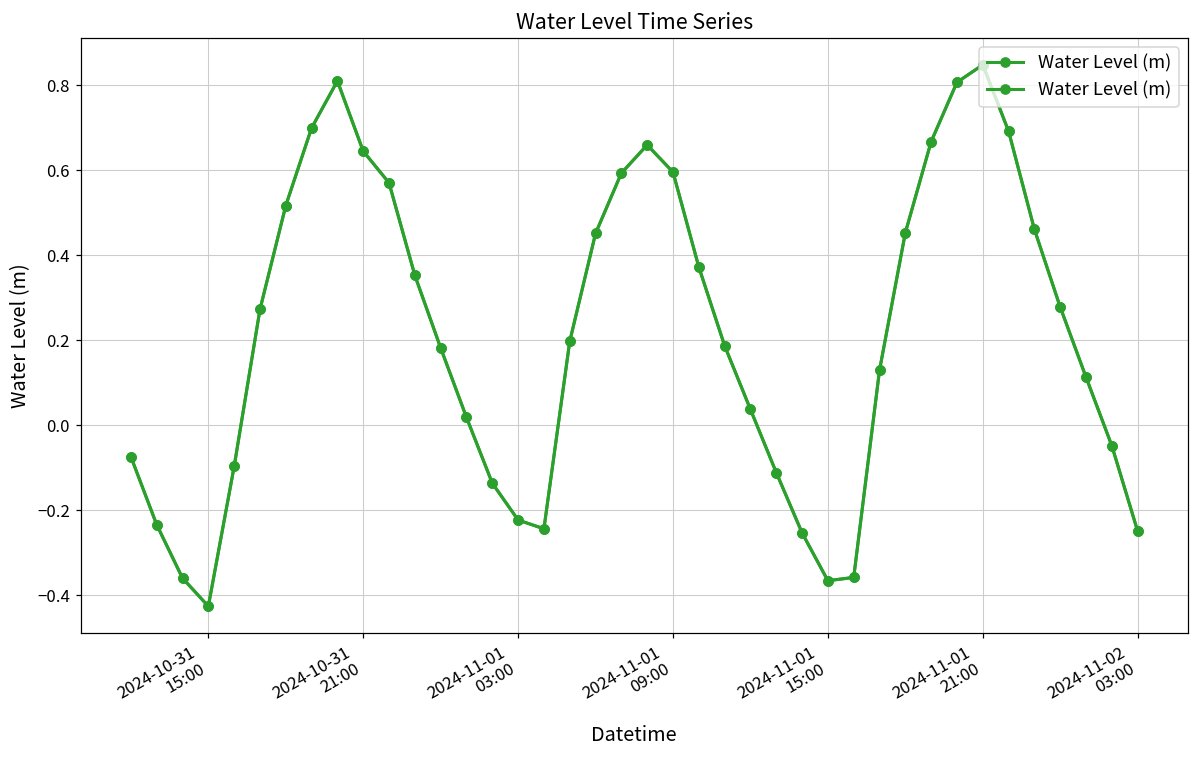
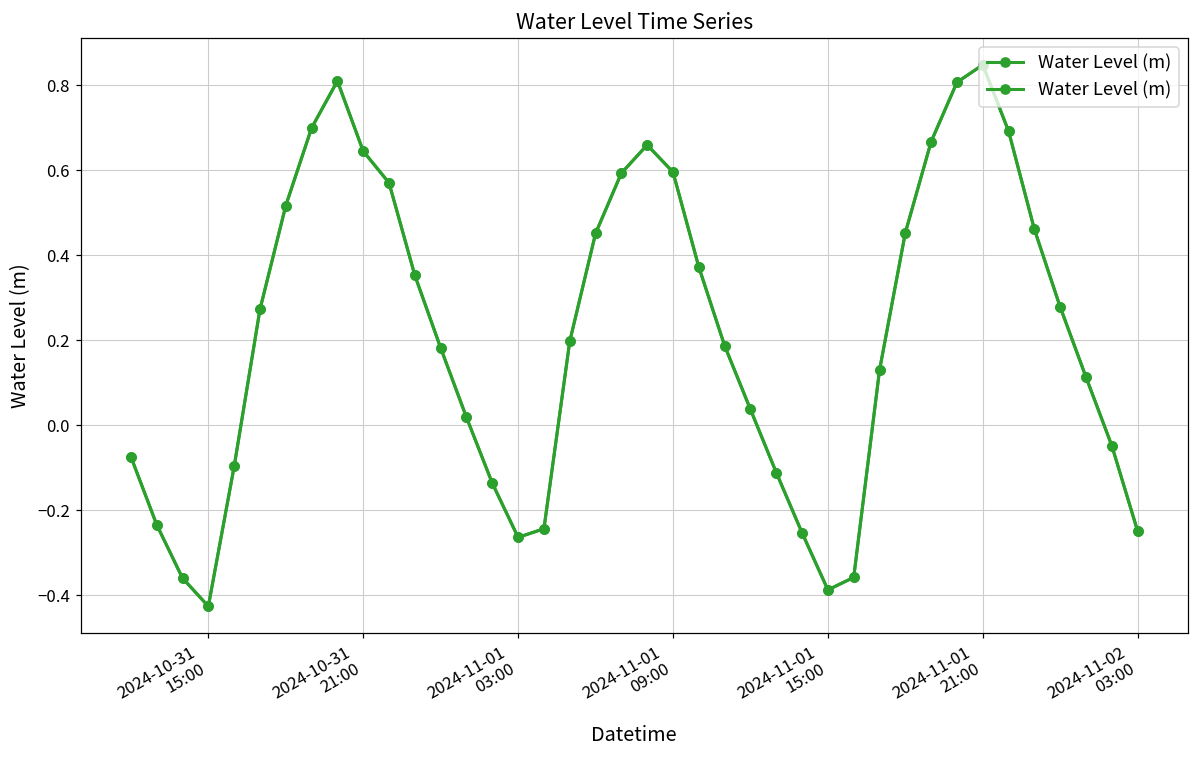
  {
    "2024-10-31 15:00": -0.43,
    "2024-10-31 21:00": 0.65,
-   "2024-11-01 03:00": -0.22,
+   "2024-11-01 03:00": -0.26,
    "2024-11-01 09:00": 0.60,
-   "2024-11-01 15:00": -0.37,
+   "2024-11-01 15:00": -0.39,
    "2024-11-02 03:00": -0.25
  }
